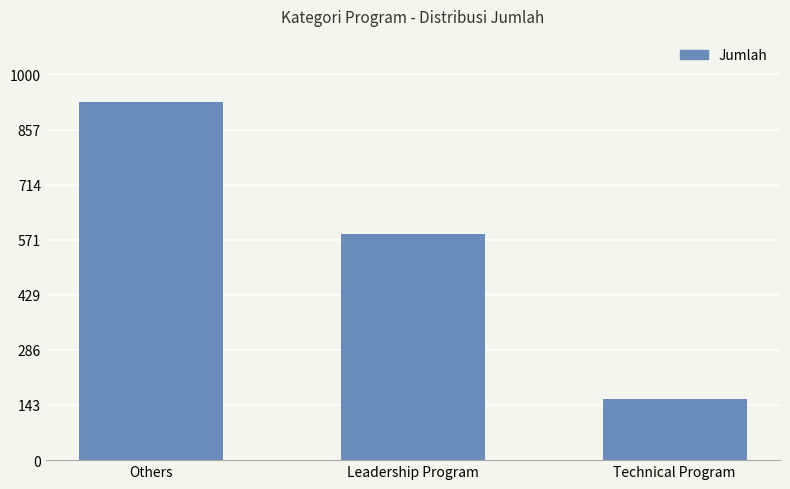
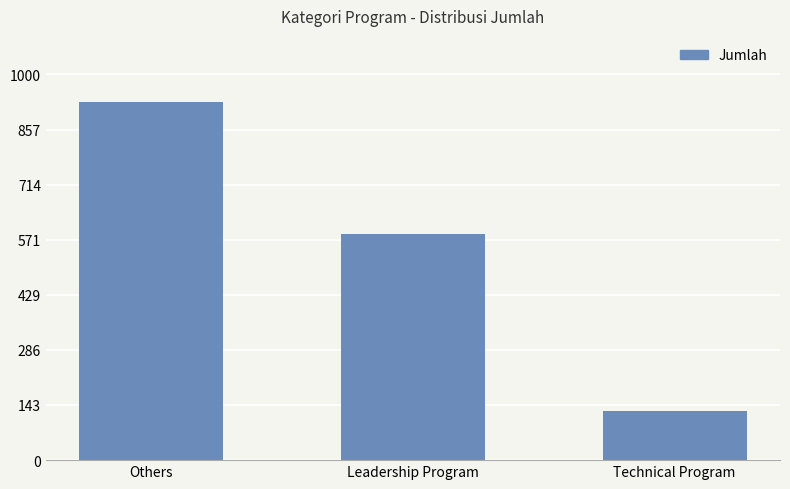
  {
    "Others": 930,
    "Leadership Program": 590,
-   "Technical Program": 160
+   "Technical Program": 130
  }
